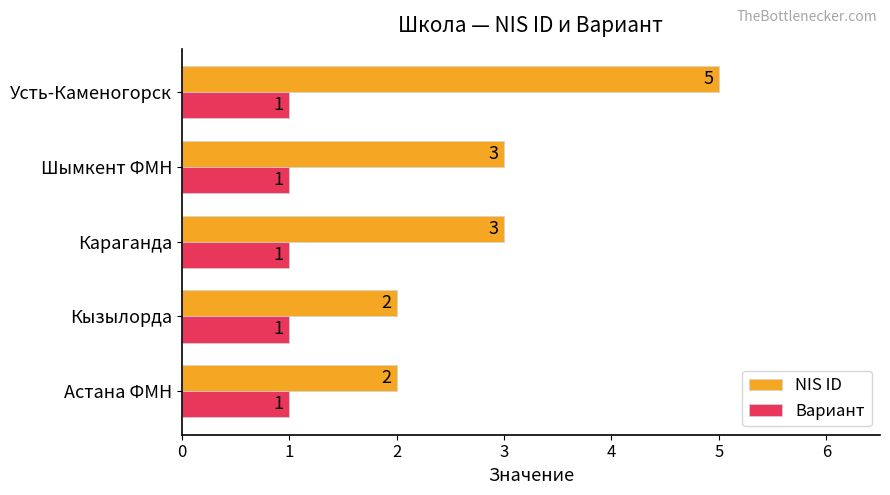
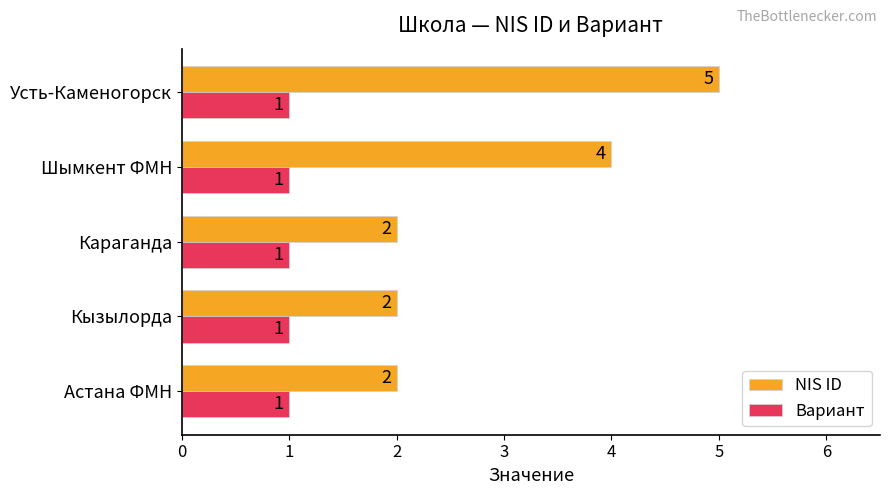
  {
    "NIS ID": {
      "Усть-Каменогорск": 5,
-     "Шымкент ФМН": 3,
-     "Караганда": 3,
+     "Шымкент ФМН": 4,
+     "Караганда": 2,
      "Кызылорда": 2,
      "Астана ФМН": 2
    },
    "Вариант": {
      "Усть-Каменогорск": 1,
      "Шымкент ФМН": 1,
      "Караганда": 1,
      "Кызылорда": 1,
      "Астана ФМН": 1
    }
  }
